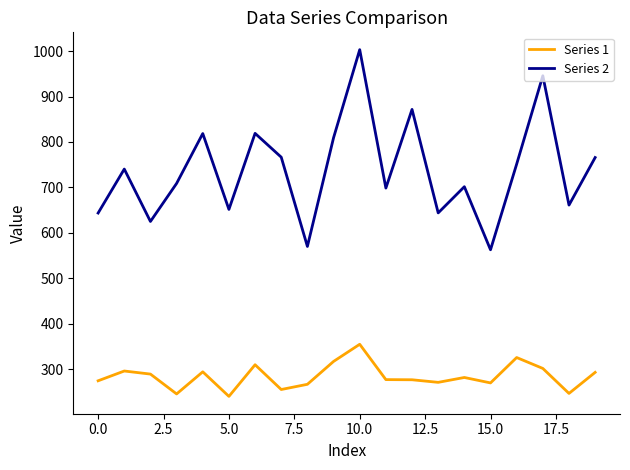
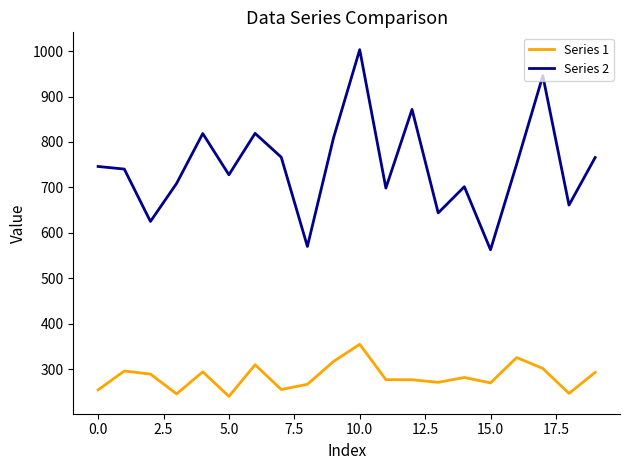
  {
    "Series 1": {
-     "0.0": 270,
+     "0.0": 250,
      "5.0": 240,
      "10.0": 350,
      "15.0": 270
    },
    "Series 2": {
-     "0.0": 640,
-     "5.0": 650,
+     "0.0": 750,
+     "5.0": 730,
      "10.0": 1000,
      "15.0": 560
    }
  }
